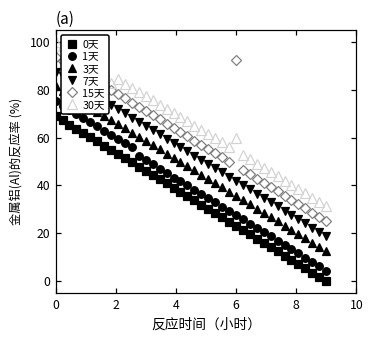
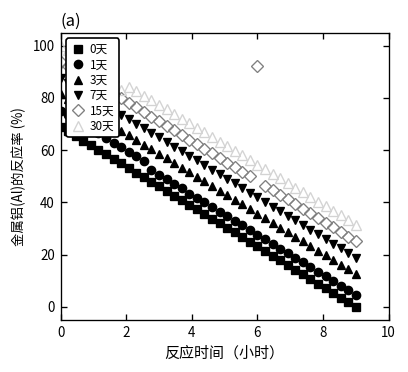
  {
    "15天": {
      "0": 94,
      "6": 92
    },
    "30天": {
      "0": 100,
-     "6": 60
+     "6": 54
    }
  }
